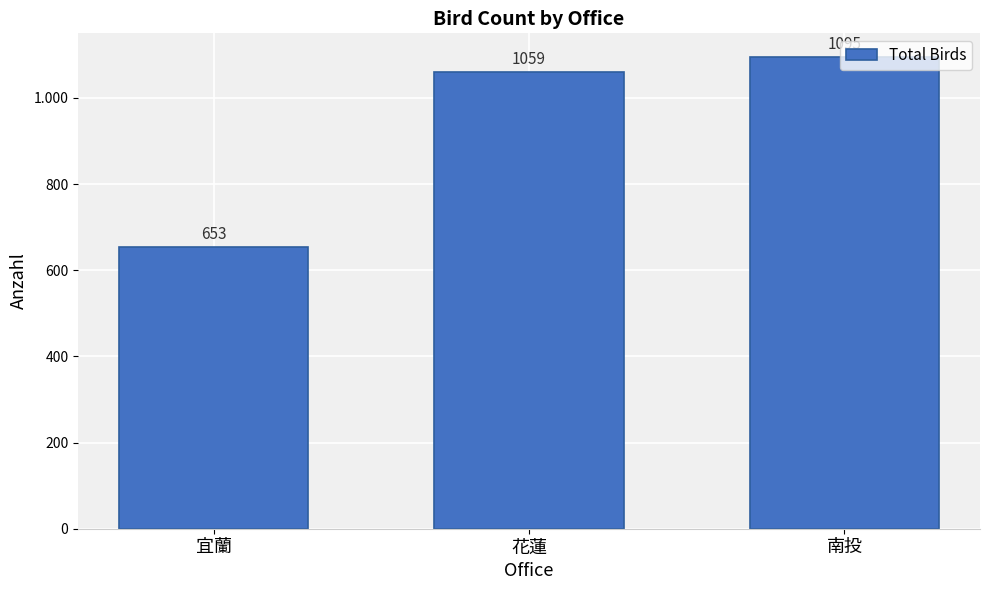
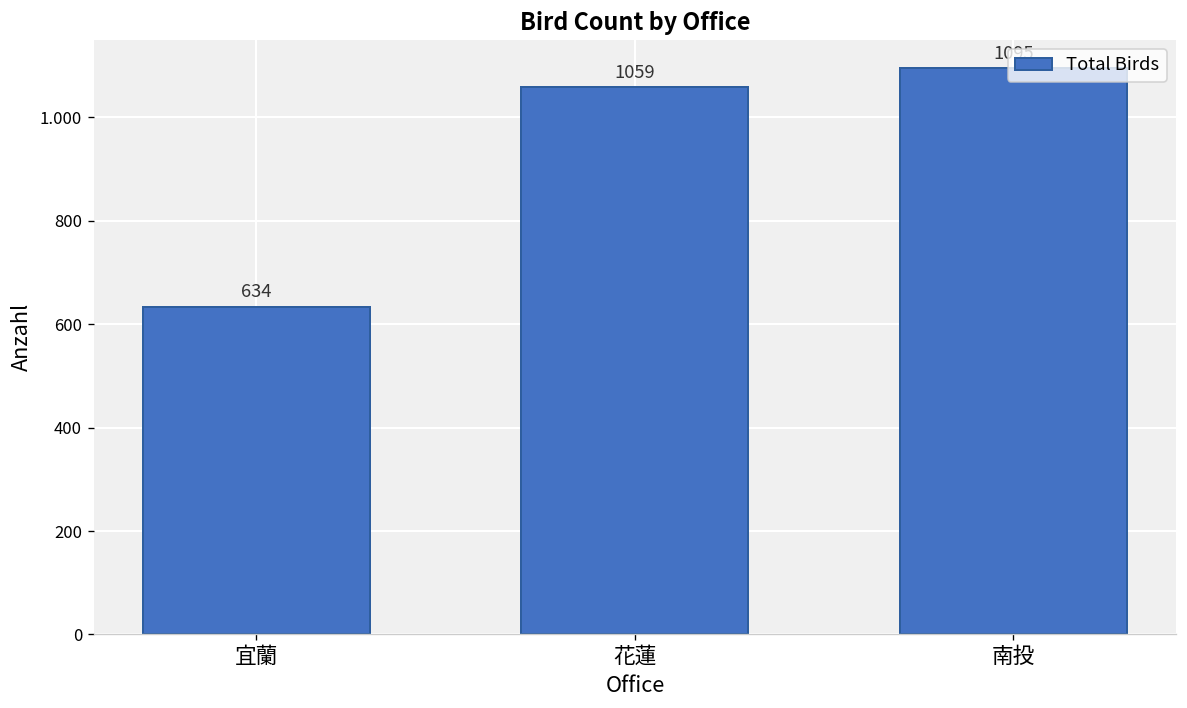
  {
-   "宜蘭": 653,
+   "宜蘭": 634,
    "花蓮": 1059
  }
